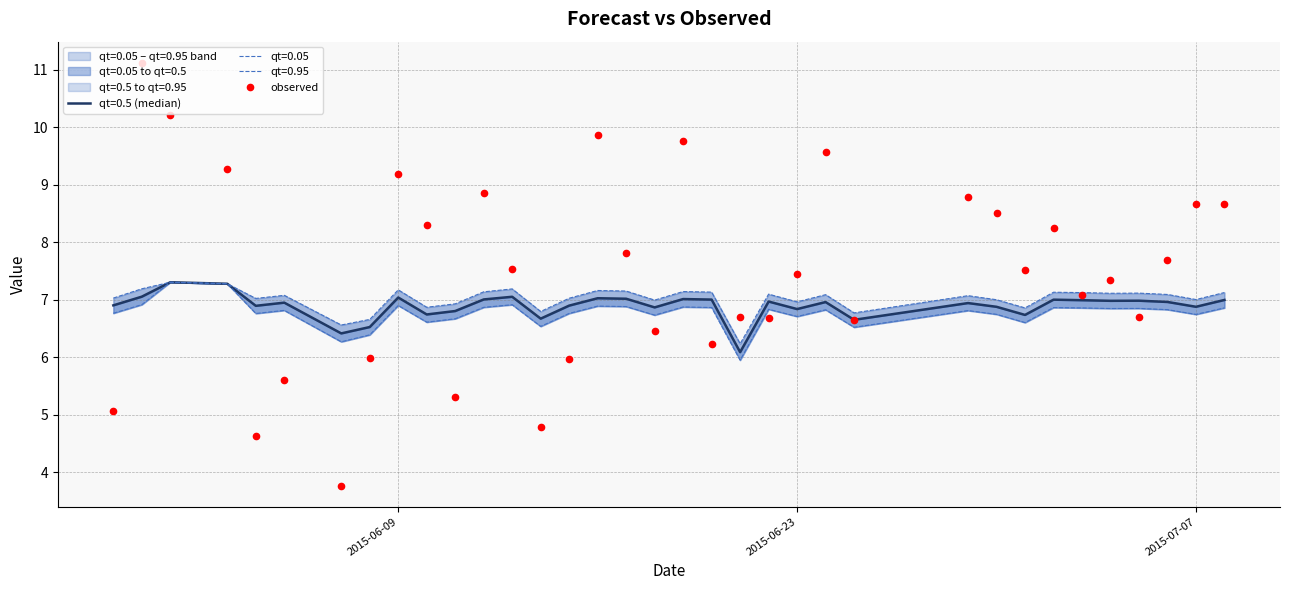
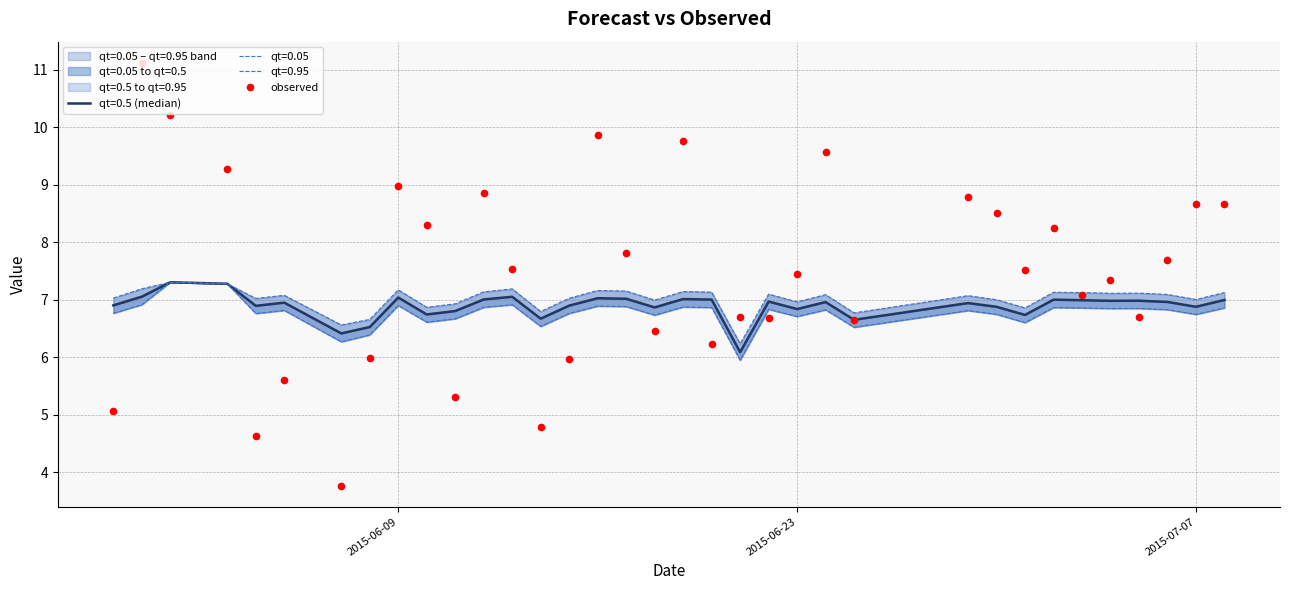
  {
    "observed": {
-     "2015-06-09": 9.2,
+     "2015-06-09": 9.0,
      "2015-06-23": 7.4,
      "2015-07-07": 8.7
    }
  }
